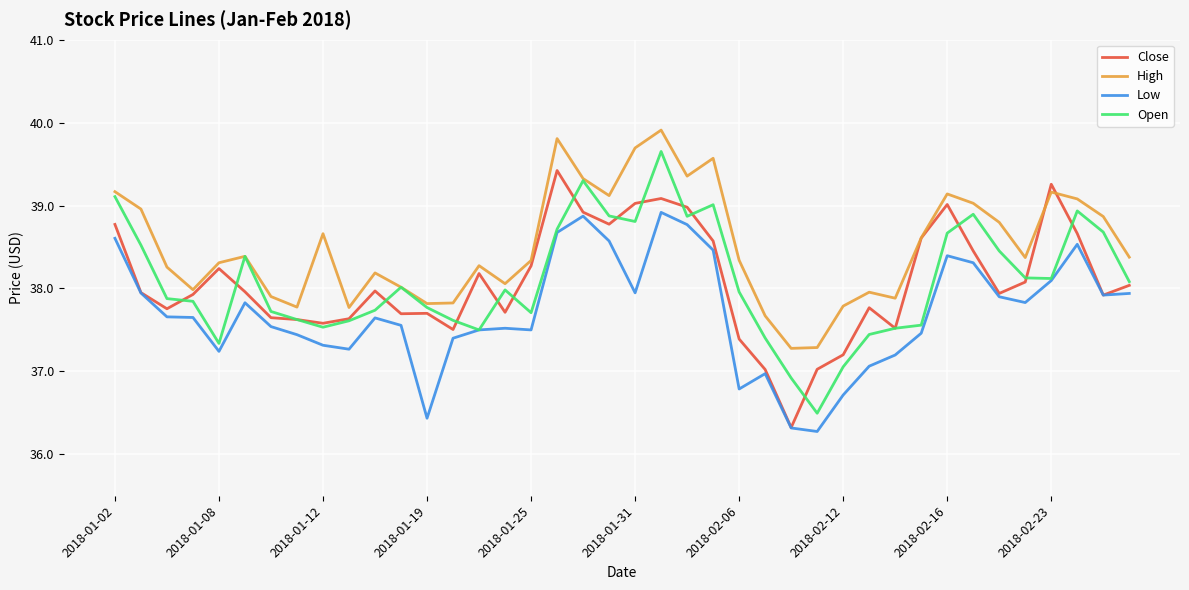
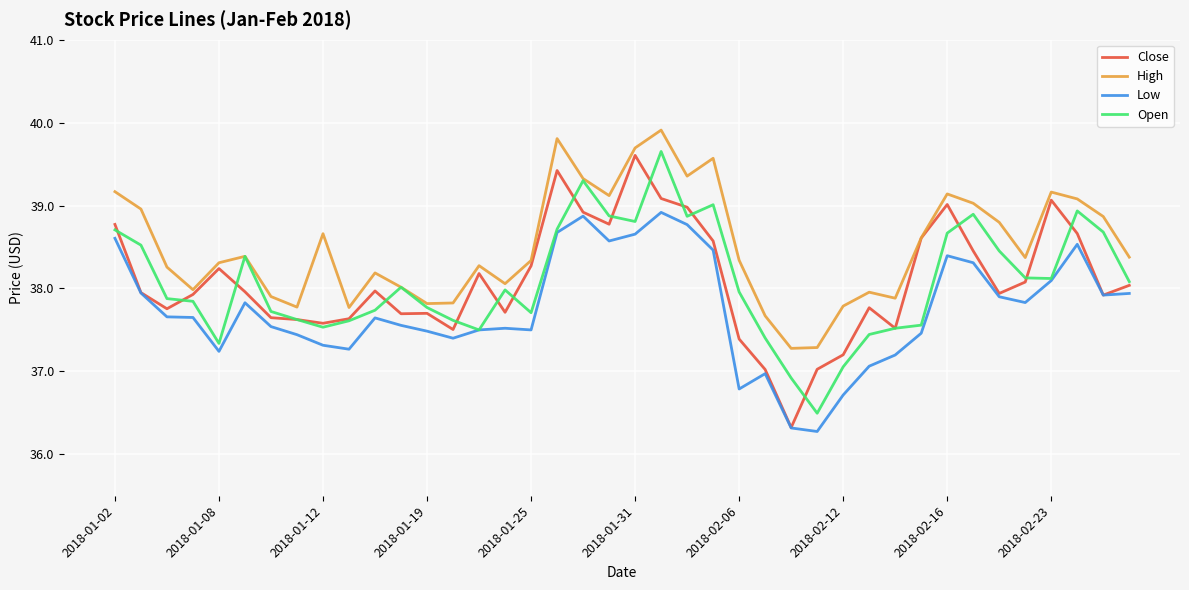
  {
    "Close": {
      "2018-01-02": 38.8,
      "2018-01-08": 38.2,
      "2018-01-12": 37.6,
      "2018-01-19": 37.7,
      "2018-01-25": 38.3,
-     "2018-01-31": 39.0,
+     "2018-01-31": 39.6,
      "2018-02-06": 37.4,
      "2018-02-12": 37.2,
      "2018-02-16": 39.0,
-     "2018-02-23": 39.3
+     "2018-02-23": 39.1
    },
    "High": {
      "2018-01-02": 39.2,
      "2018-01-08": 38.3,
      "2018-01-12": 38.7,
      "2018-01-19": 37.8,
      "2018-01-25": 38.3,
      "2018-01-31": 39.7,
      "2018-02-06": 38.3,
      "2018-02-12": 37.8,
      "2018-02-16": 39.1,
      "2018-02-23": 39.2
    },
    "Low": {
      "2018-01-02": 38.6,
      "2018-01-08": 37.2,
      "2018-01-12": 37.3,
-     "2018-01-19": 36.4,
+     "2018-01-19": 37.5,
      "2018-01-25": 37.5,
-     "2018-01-31": 37.9,
+     "2018-01-31": 38.7,
      "2018-02-06": 36.8,
      "2018-02-12": 36.7,
      "2018-02-16": 38.4
    },
    "Open": {
-     "2018-01-02": 39.1,
+     "2018-01-02": 38.7,
      "2018-01-08": 37.3,
      "2018-01-12": 37.5,
      "2018-01-19": 37.8,
      "2018-01-25": 37.7,
      "2018-01-31": 38.8,
      "2018-02-06": 38.0,
      "2018-02-12": 37.1,
      "2018-02-16": 38.7
    }
  }
